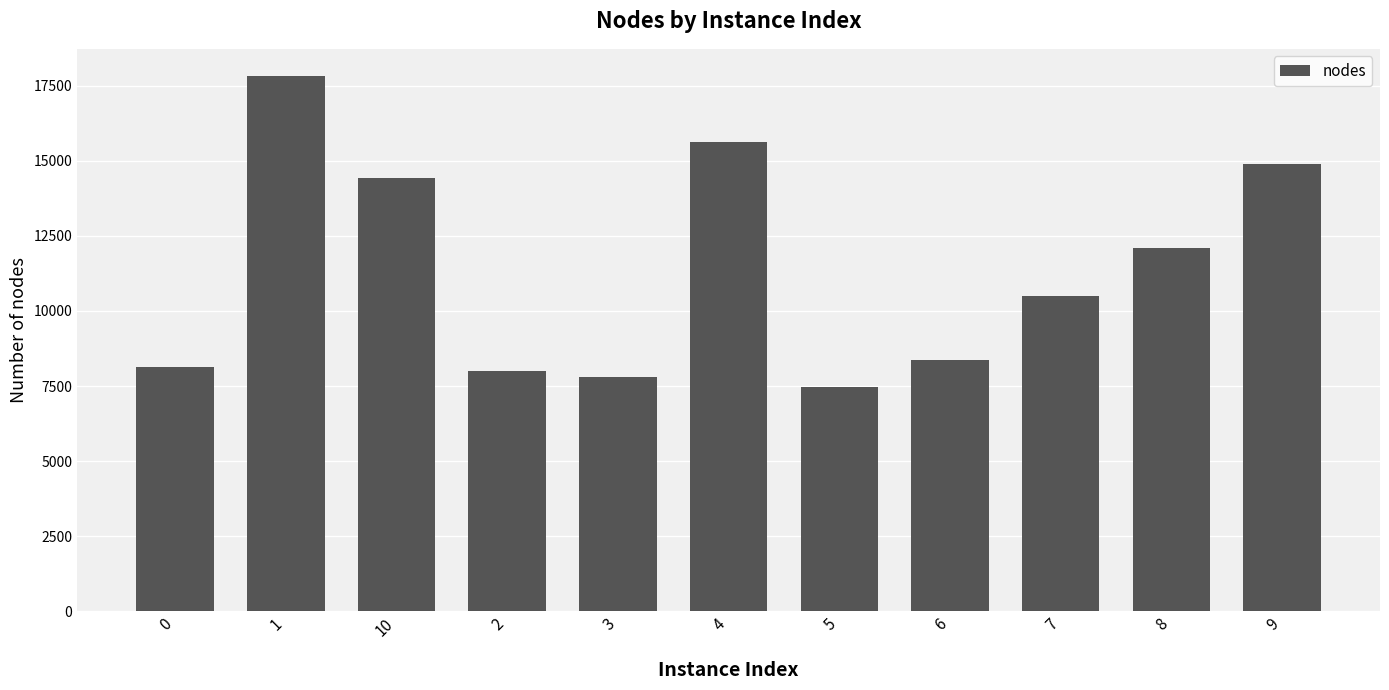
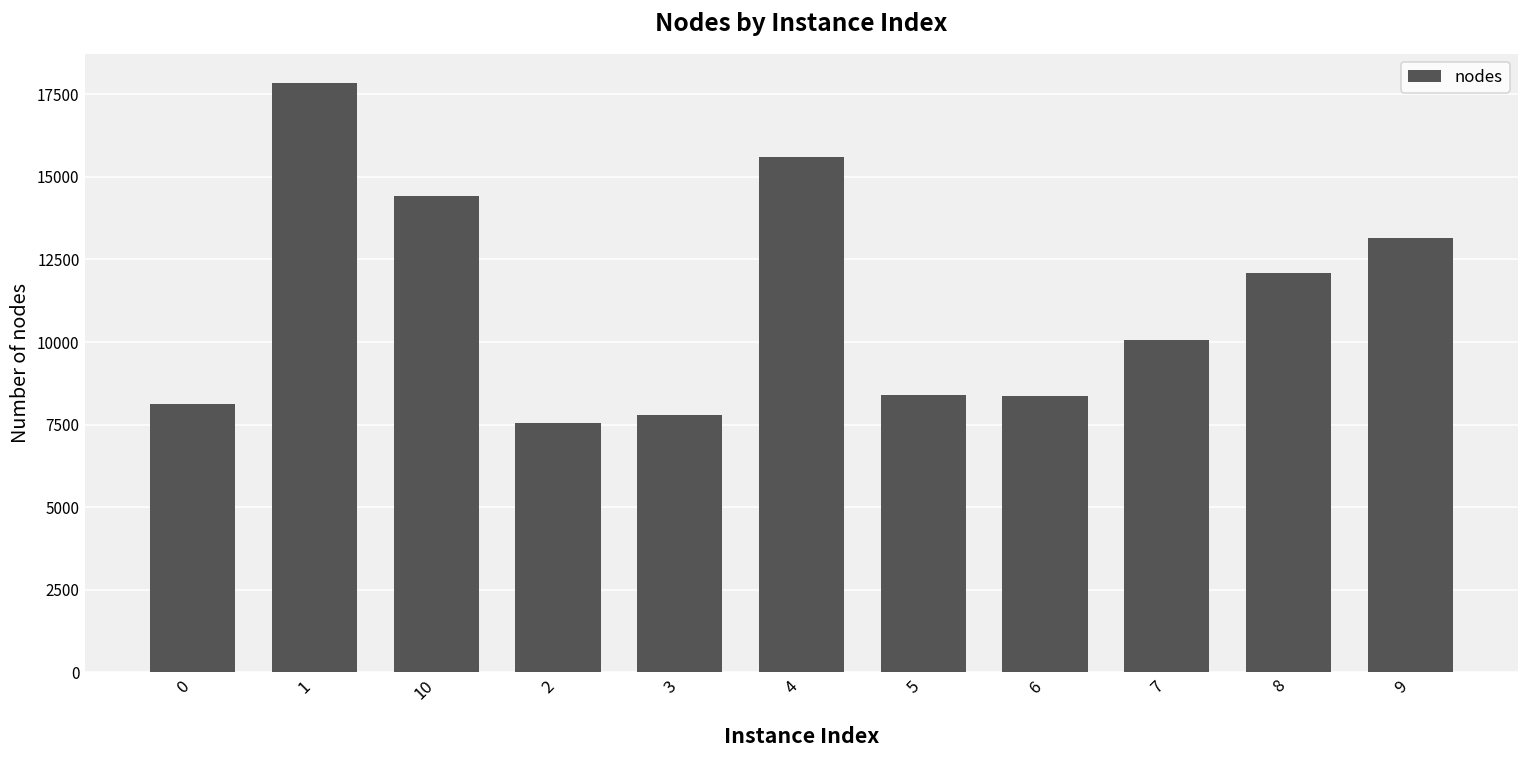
  {
    "0": 8100,
    "1": 17800,
    "10": 14400,
-   "2": 8000,
+   "2": 7600,
    "3": 7800,
    "4": 15600,
-   "5": 7500,
+   "5": 8400,
    "6": 8400,
-   "7": 10500,
+   "7": 10100,
    "8": 12100,
-   "9": 14900
+   "9": 13100
  }
